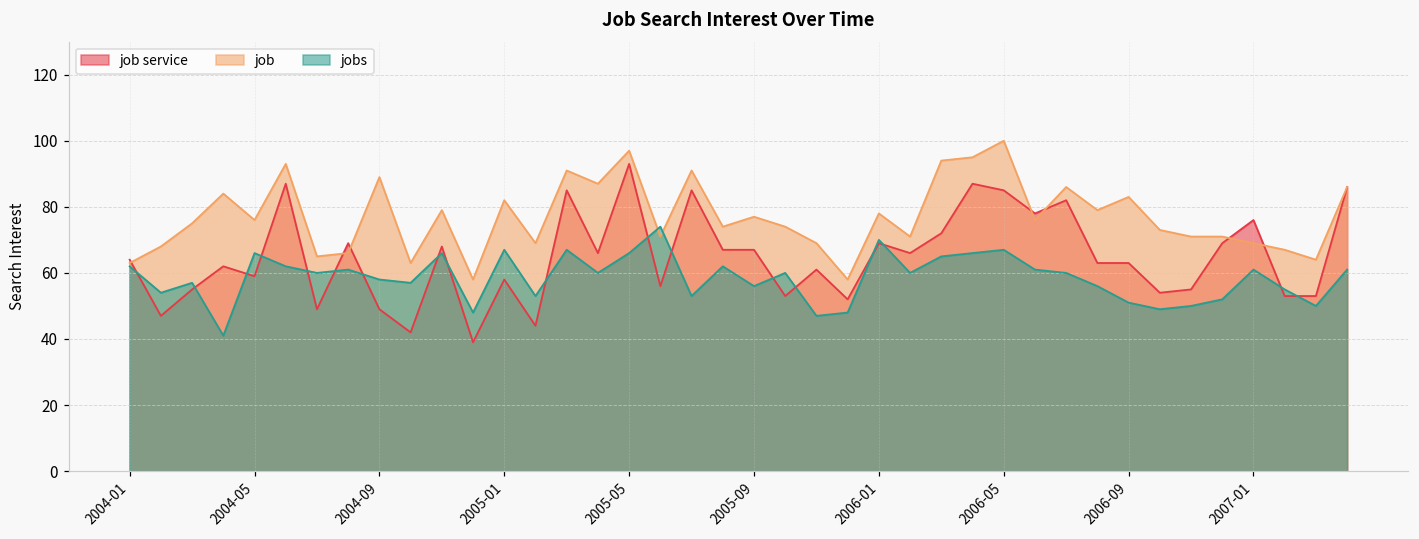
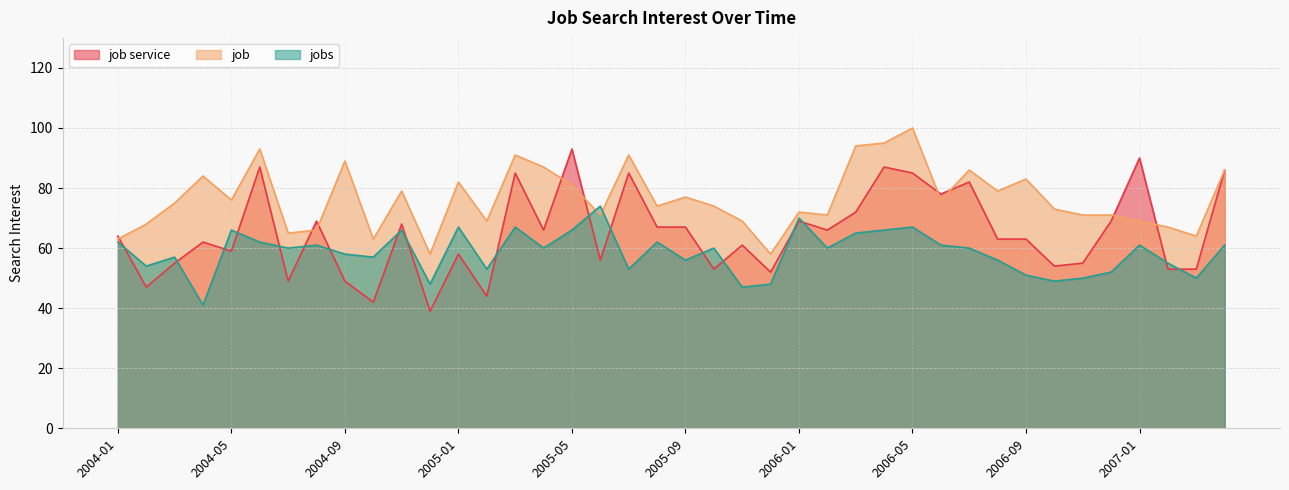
  {
    "job service": {
      "2004-01": 64,
      "2004-05": 59,
      "2004-09": 49,
      "2005-01": 58,
      "2005-05": 93,
      "2005-09": 67,
      "2006-01": 69,
      "2006-05": 85,
      "2006-09": 63,
-     "2007-01": 76
+     "2007-01": 90
    },
    "job": {
      "2004-01": 63,
      "2004-05": 76,
      "2004-09": 89,
      "2005-01": 82,
-     "2005-05": 97,
+     "2005-05": 81,
      "2005-09": 77,
-     "2006-01": 78,
+     "2006-01": 72,
      "2006-05": 100,
      "2006-09": 83,
      "2007-01": 69
    },
    "jobs": {
      "2004-01": 62,
      "2004-05": 66,
      "2004-09": 58,
      "2005-01": 67,
      "2005-05": 66,
      "2005-09": 56,
      "2006-01": 70,
      "2006-05": 67,
      "2006-09": 51,
      "2007-01": 61
    }
  }
